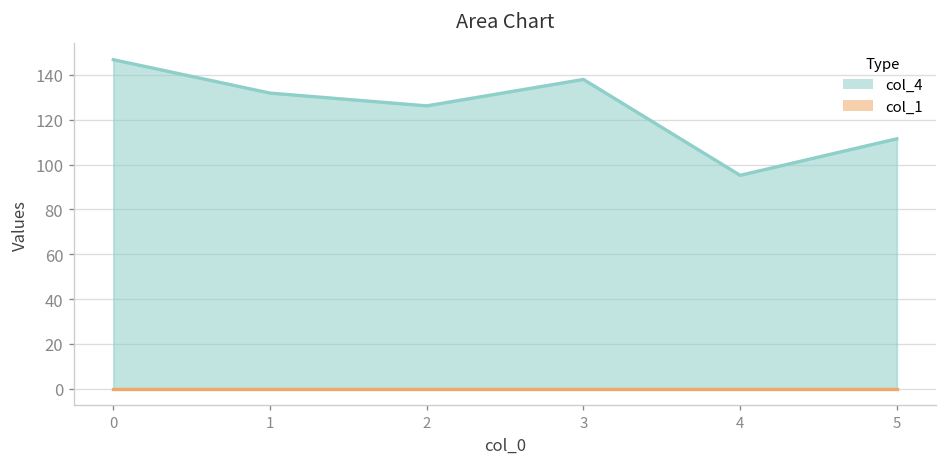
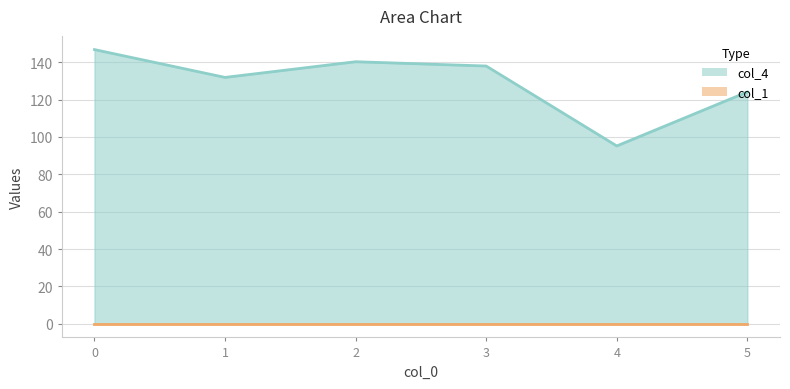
  {
    "col_4": {
      "0": 147,
      "1": 132,
-     "2": 126,
+     "2": 140,
      "3": 138,
      "4": 95,
-     "5": 112
+     "5": 124
    },
    "col_1": {
      "0": 0,
      "1": 0,
      "2": 0,
      "3": 0,
      "4": 0,
      "5": 0
    }
  }
